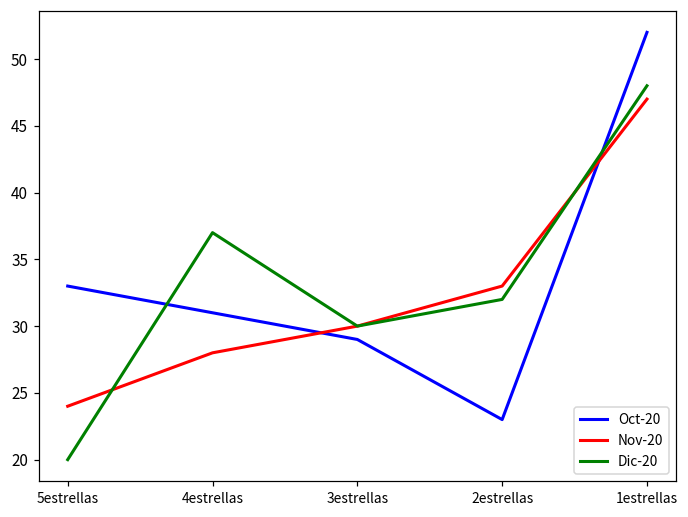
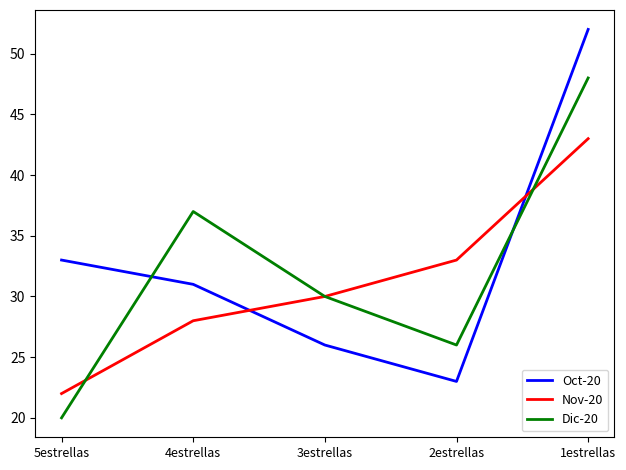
  {
    "Oct-20": {
      "5estrellas": 33,
      "4estrellas": 31,
-     "3estrellas": 29,
+     "3estrellas": 26,
      "2estrellas": 23,
      "1estrellas": 52
    },
    "Nov-20": {
-     "5estrellas": 24,
+     "5estrellas": 22,
      "4estrellas": 28,
      "2estrellas": 33,
-     "1estrellas": 47
+     "1estrellas": 43
    },
    "Dic-20": {
      "5estrellas": 20,
      "4estrellas": 37,
-     "2estrellas": 32,
+     "2estrellas": 26,
      "1estrellas": 48
    }
  }
